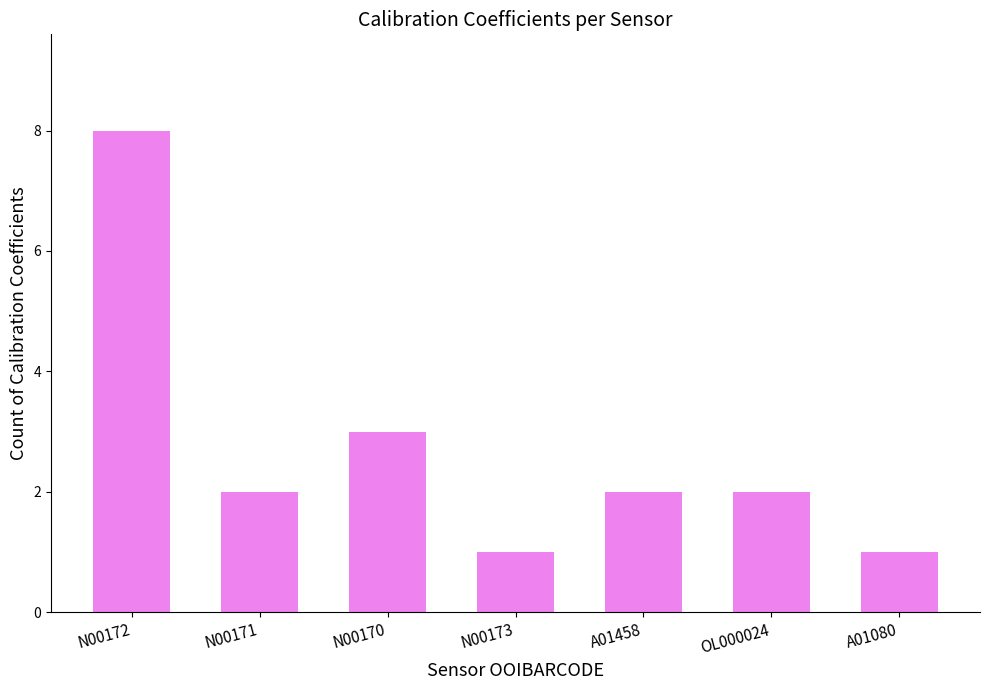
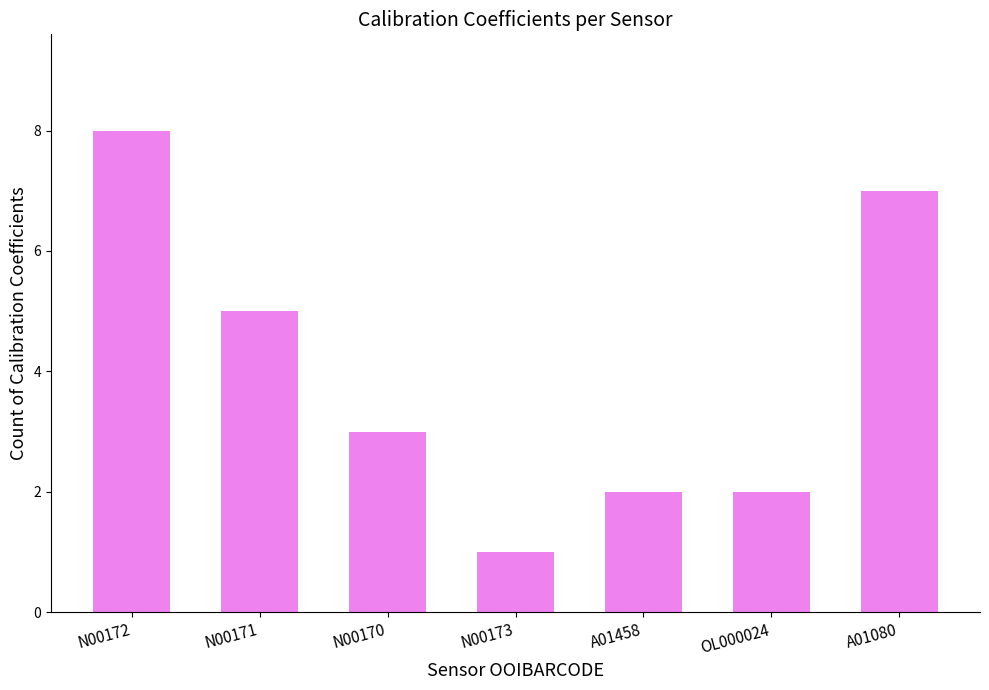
  {
    "N00172": 8,
-   "N00171": 2,
+   "N00171": 5,
    "N00170": 3,
    "N00173": 1,
    "A01458": 2,
    "OL000024": 2,
-   "A01080": 1
+   "A01080": 7
  }
